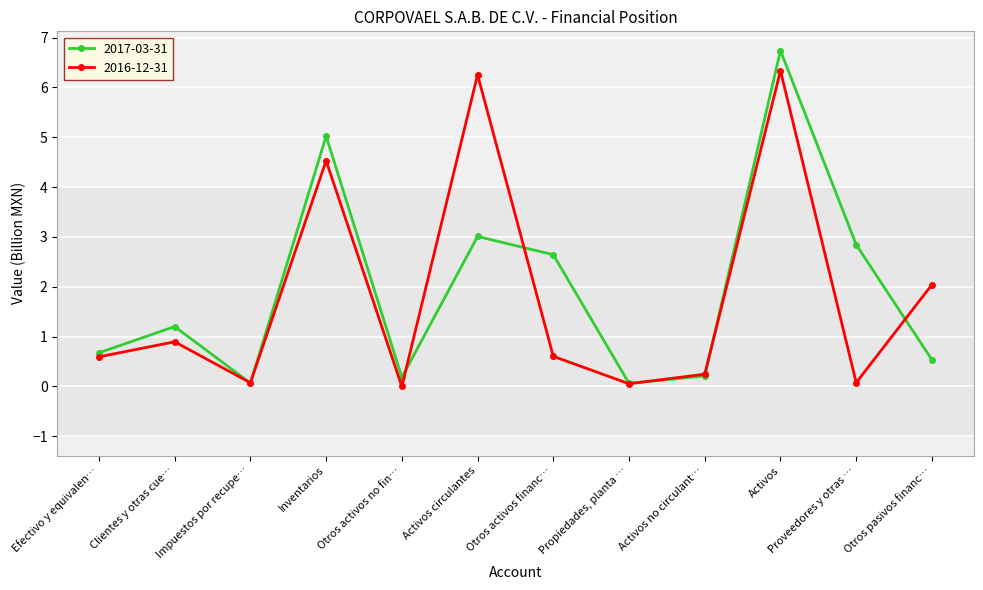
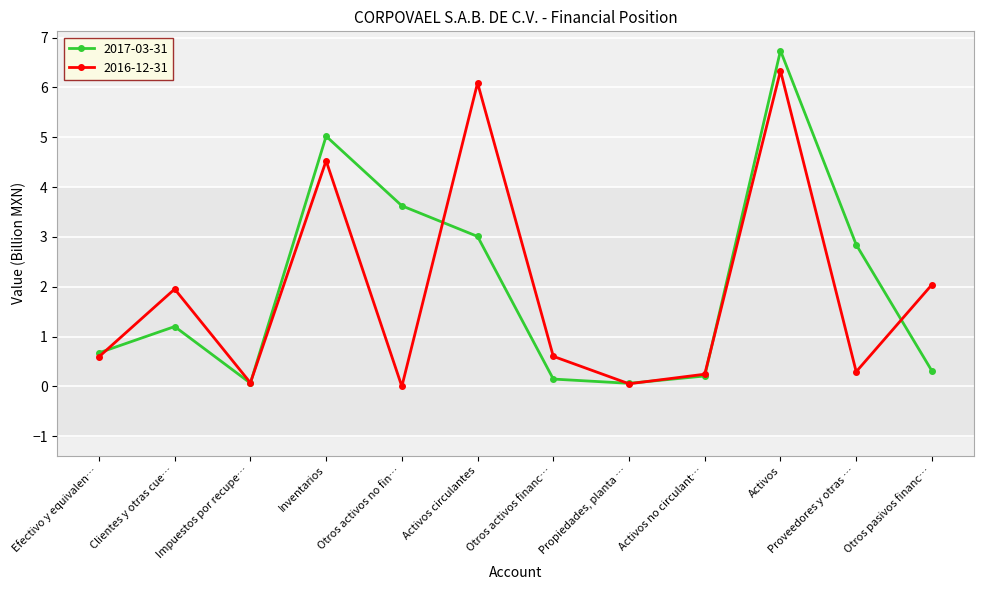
  {
    "2017-03-31": {
      "Efectivo y equivalen…": 0.7,
      "Clientes y otras cue…": 1.2,
      "Inventarios": 5.0,
-     "Otros activos no fin…": 0.2,
+     "Otros activos no fin…": 3.6,
      "Activos circulantes": 3.0,
-     "Otros activos financ…": 2.6,
+     "Otros activos financ…": 0.1,
      "Activos": 6.7,
      "Proveedores y otras …": 2.8,
-     "Otros pasivos financ…": 0.5
+     "Otros pasivos financ…": 0.3
    },
    "2016-12-31": {
      "Efectivo y equivalen…": 0.6,
-     "Clientes y otras cue…": 0.9,
+     "Clientes y otras cue…": 2.0,
      "Inventarios": 4.5,
      "Otros activos no fin…": 0.0,
-     "Activos circulantes": 6.3,
+     "Activos circulantes": 6.1,
      "Otros activos financ…": 0.6,
      "Activos": 6.3,
-     "Proveedores y otras …": 0.1,
+     "Proveedores y otras …": 0.3,
      "Otros pasivos financ…": 2.0
    }
  }
